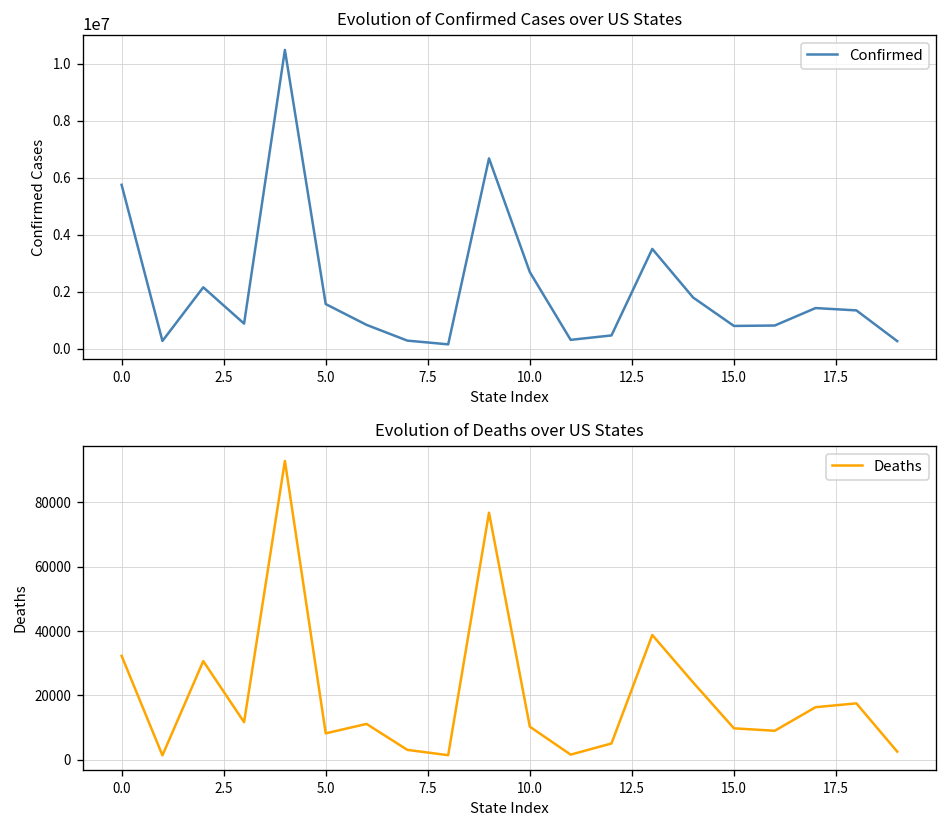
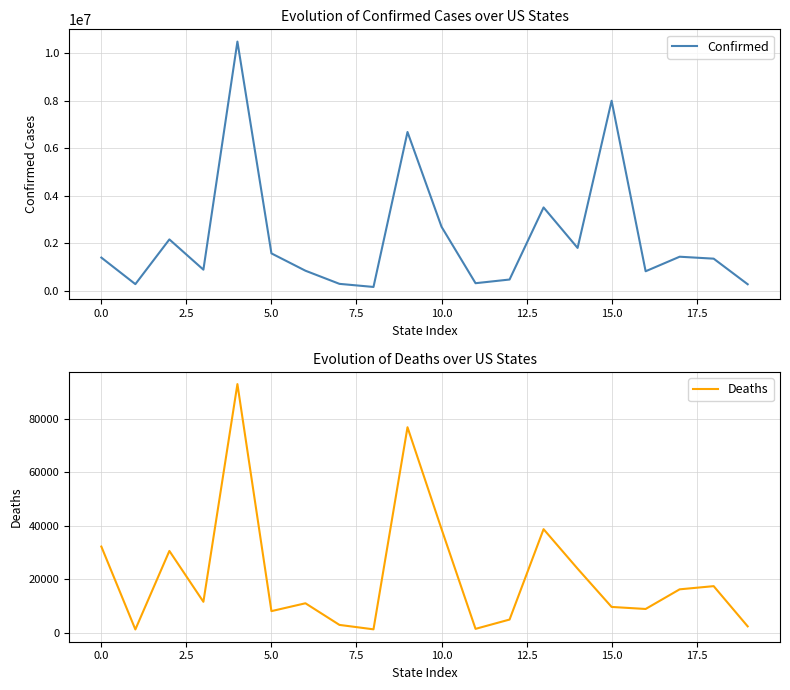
  {
    "Evolution of Confirmed Cases over US States": {
-     "0.0": 5800000,
+     "0.0": 1400000,
      "5.0": 1600000,
      "10.0": 2700000,
-     "15.0": 800000
+     "15.0": 8000000
    },
    "Evolution of Deaths over US States": {
      "0.0": 32000,
      "5.0": 8000,
-     "10.0": 10000,
+     "10.0": 39000,
      "15.0": 10000
    }
  }
